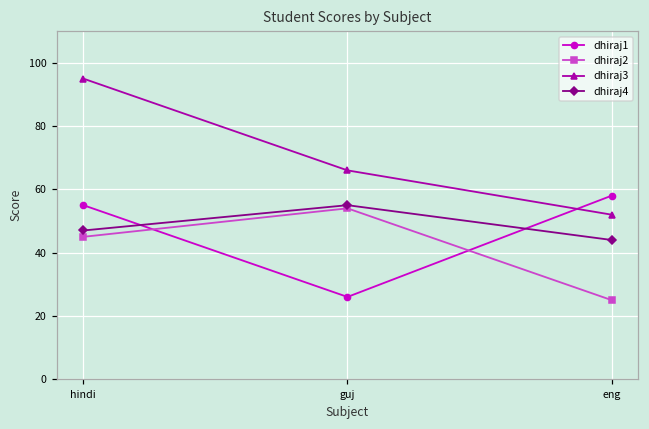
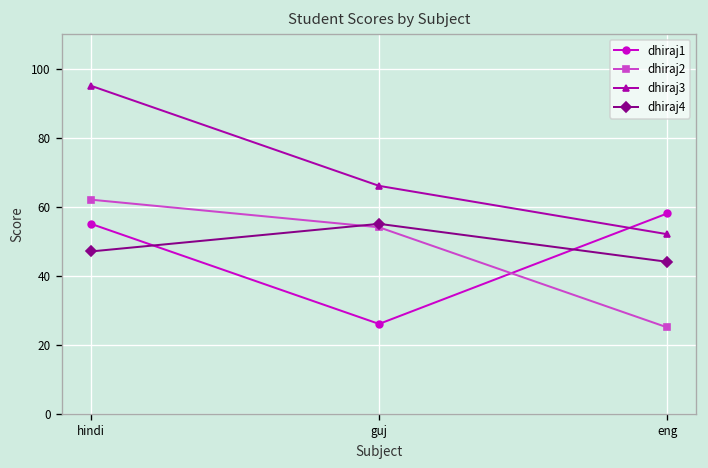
  {
    "dhiraj2": {
-     "hindi": 45,
+     "hindi": 62,
      "guj": 54,
      "eng": 25
    }
  }
